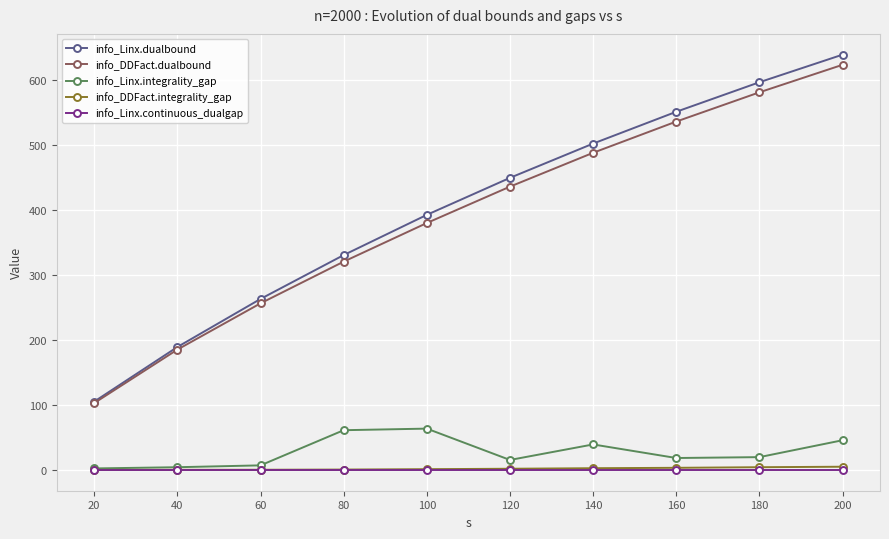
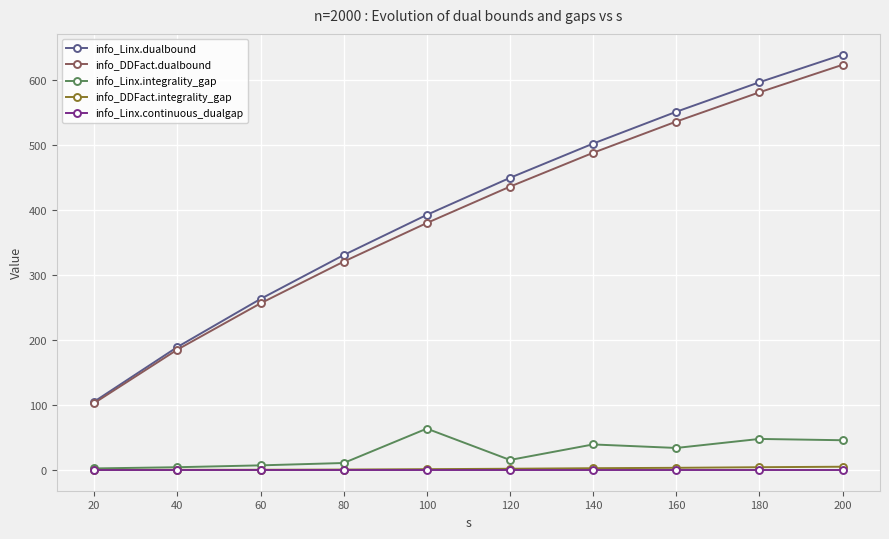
  {
    "info_Linx.integrality_gap": {
      "40": 0,
      "60": 10,
-     "80": 60,
+     "80": 10,
      "100": 60,
      "120": 20,
      "140": 40,
-     "160": 20,
-     "180": 20,
+     "160": 30,
+     "180": 50,
      "200": 50
    }
  }
